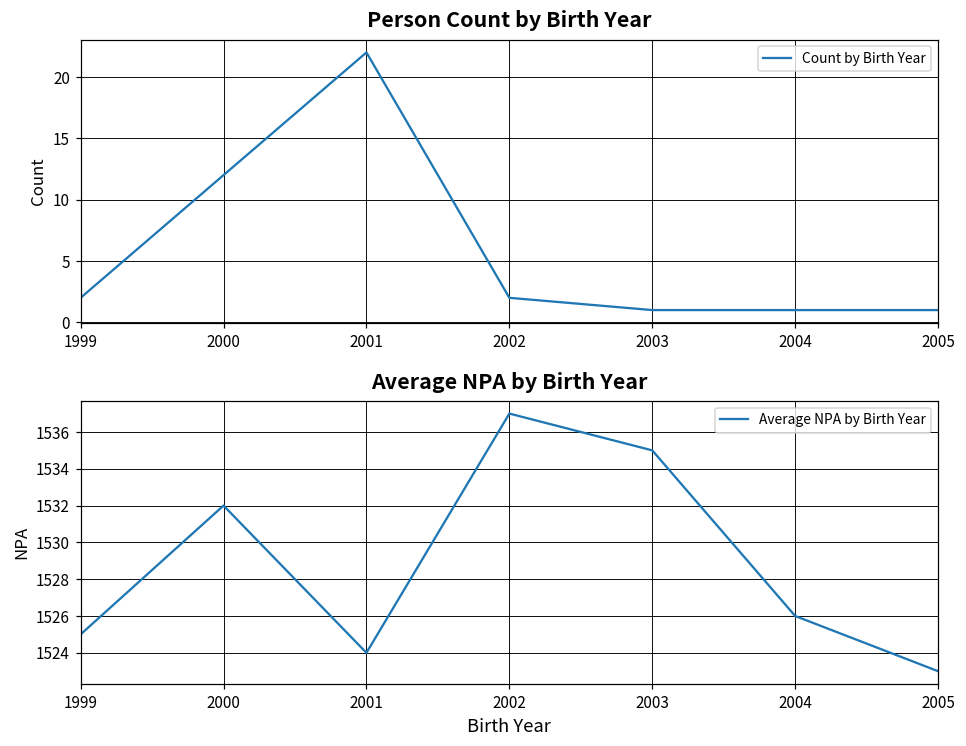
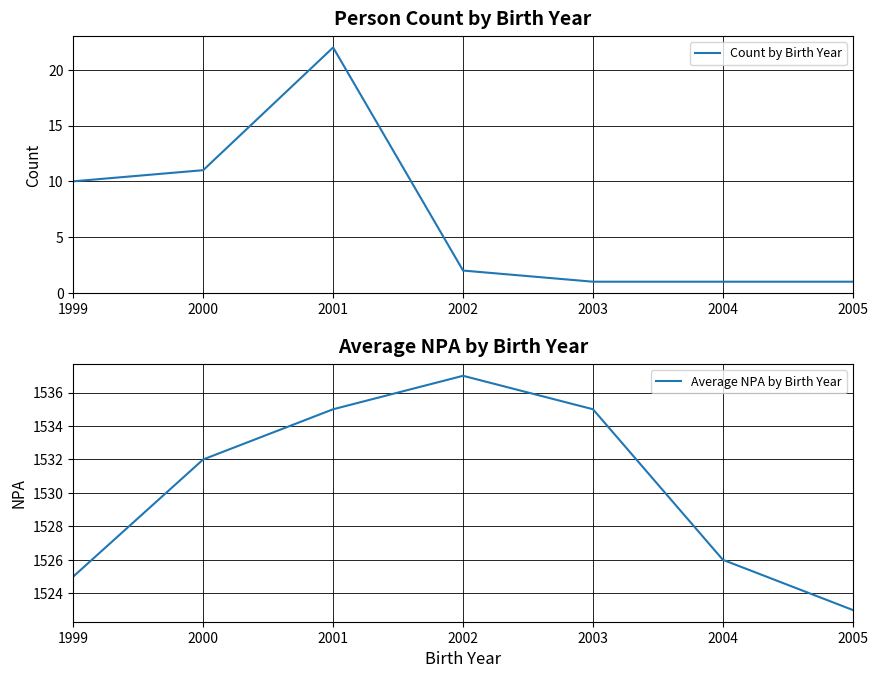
  {
    "Person Count by Birth Year": {
-     "1999": 2,
-     "2000": 12,
+     "1999": 10,
+     "2000": 11,
      "2001": 22,
      "2002": 2,
      "2003": 1,
      "2004": 1,
      "2005": 1
    },
    "Average NPA by Birth Year": {
      "1999": 1525,
      "2000": 1532,
-     "2001": 1524,
+     "2001": 1535,
      "2002": 1537,
      "2003": 1535,
      "2004": 1526,
      "2005": 1523
    }
  }
